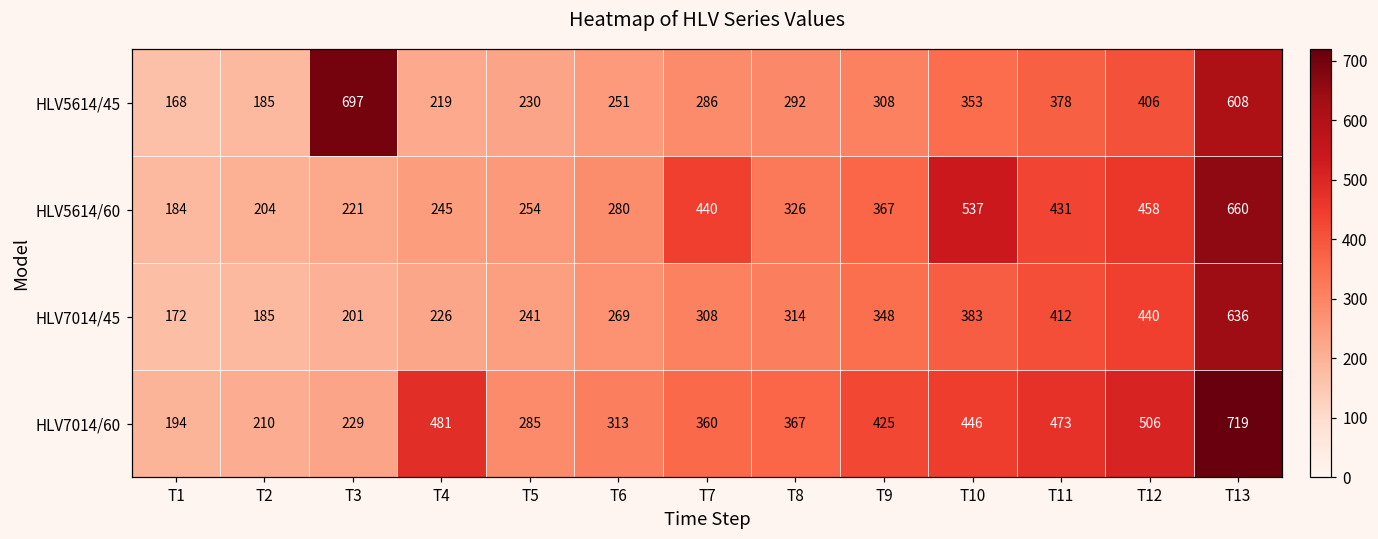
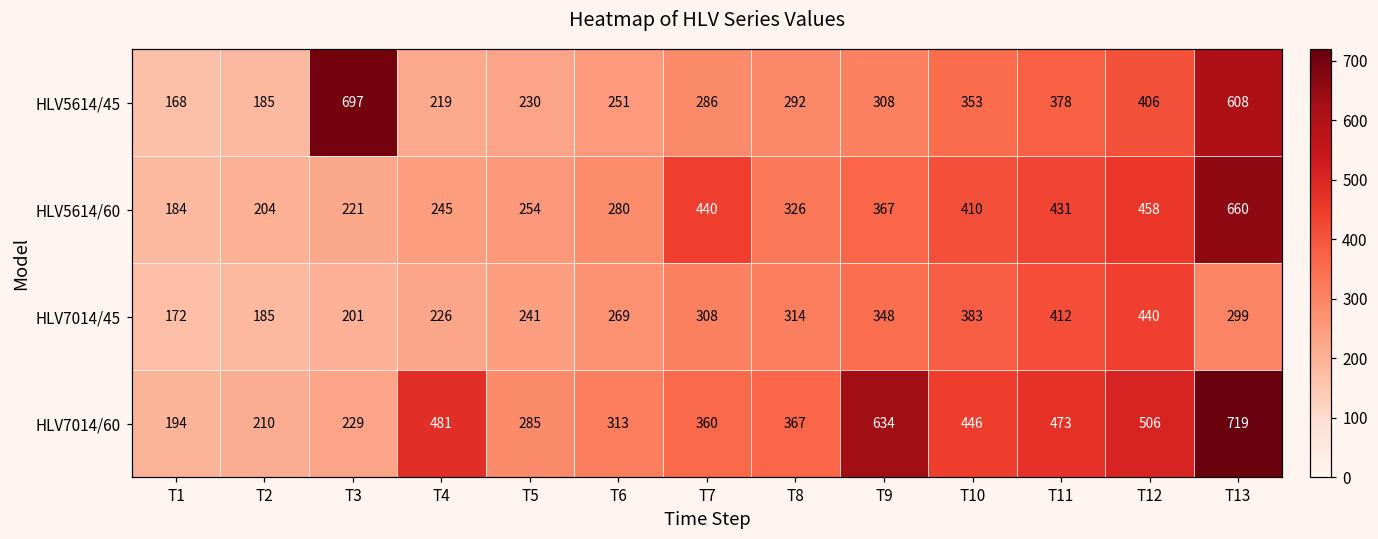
  {
    "HLV5614/45": {
      "T1": 168,
      "T2": 185,
      "T3": 697,
      "T4": 219,
      "T5": 230,
      "T6": 251,
      "T7": 286,
      "T8": 292,
      "T9": 308,
      "T10": 353,
      "T11": 378,
      "T12": 406,
      "T13": 608
    },
    "HLV5614/60": {
      "T1": 184,
      "T2": 204,
      "T3": 221,
      "T4": 245,
      "T5": 254,
      "T6": 280,
      "T7": 440,
      "T8": 326,
      "T9": 367,
-     "T10": 537,
+     "T10": 410,
      "T11": 431,
      "T12": 458,
      "T13": 660
    },
    "HLV7014/45": {
      "T1": 172,
      "T2": 185,
      "T3": 201,
      "T4": 226,
      "T5": 241,
      "T6": 269,
      "T7": 308,
      "T8": 314,
      "T9": 348,
      "T10": 383,
      "T11": 412,
      "T12": 440,
-     "T13": 636
+     "T13": 299
    },
    "HLV7014/60": {
      "T1": 194,
      "T2": 210,
      "T3": 229,
      "T4": 481,
      "T5": 285,
      "T6": 313,
      "T7": 360,
      "T8": 367,
-     "T9": 425,
+     "T9": 634,
      "T10": 446,
      "T11": 473,
      "T12": 506,
      "T13": 719
    }
  }
